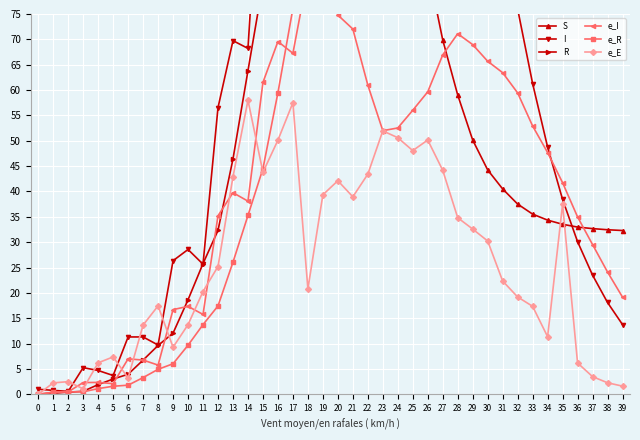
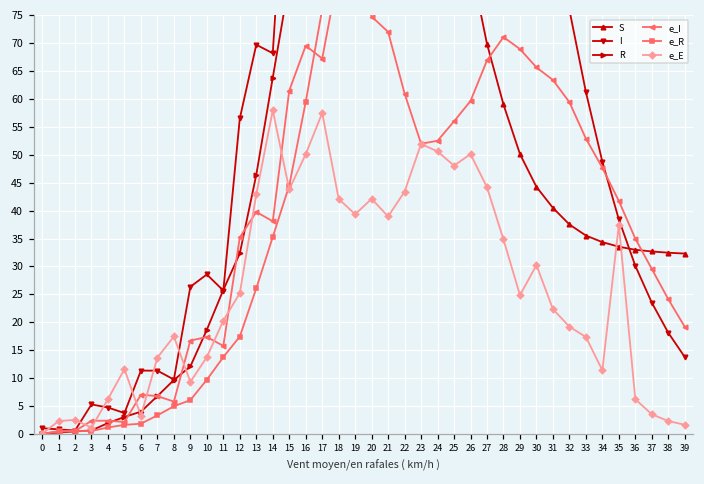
  {
    "e_E": {
      "1": 2,
      "2": 2,
      "4": 6,
-     "5": 7,
+     "5": 12,
      "6": 3,
      "7": 14,
      "8": 17,
      "9": 9,
      "10": 14,
      "11": 20,
      "12": 25,
      "13": 43,
      "14": 58,
      "15": 44,
      "16": 50,
      "17": 58,
-     "18": 21,
+     "18": 42,
      "19": 39,
      "20": 42,
      "21": 39,
      "22": 43,
      "24": 51,
      "25": 48,
      "26": 50,
      "27": 44,
      "28": 35,
-     "29": 33,
+     "29": 25,
      "30": 30,
      "31": 22,
      "32": 19,
      "33": 17,
      "34": 11,
      "35": 37,
      "36": 6,
      "37": 3,
      "38": 2,
      "39": 2
    }
  }
